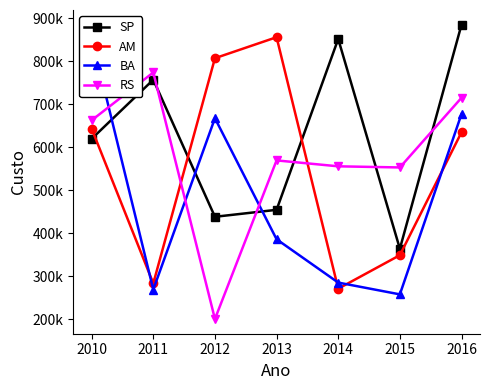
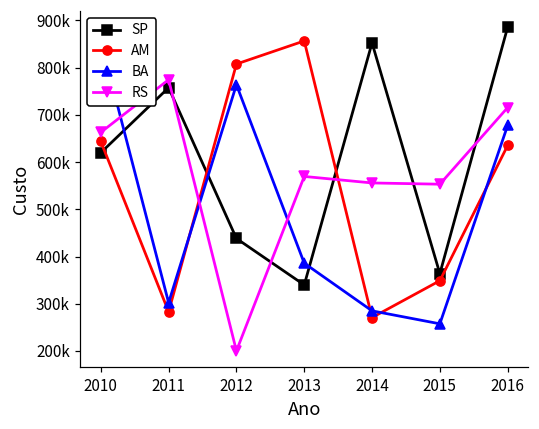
  {
    "SP": {
      "2010": 620000,
      "2011": 760000,
      "2012": 440000,
-     "2013": 450000,
+     "2013": 340000,
      "2014": 850000,
      "2015": 360000,
      "2016": 890000
    },
    "AM": {
      "2010": 640000,
      "2011": 280000,
      "2012": 810000,
      "2013": 860000,
      "2014": 270000,
      "2015": 350000,
      "2016": 640000
    },
    "BA": {
-     "2011": 270000,
-     "2012": 670000,
+     "2011": 300000,
+     "2012": 760000,
      "2013": 390000,
      "2014": 280000,
      "2015": 260000,
      "2016": 680000
    },
    "RS": {
      "2010": 660000,
      "2011": 770000,
      "2012": 200000,
      "2013": 570000,
      "2014": 560000,
      "2015": 550000,
      "2016": 720000
    }
  }
